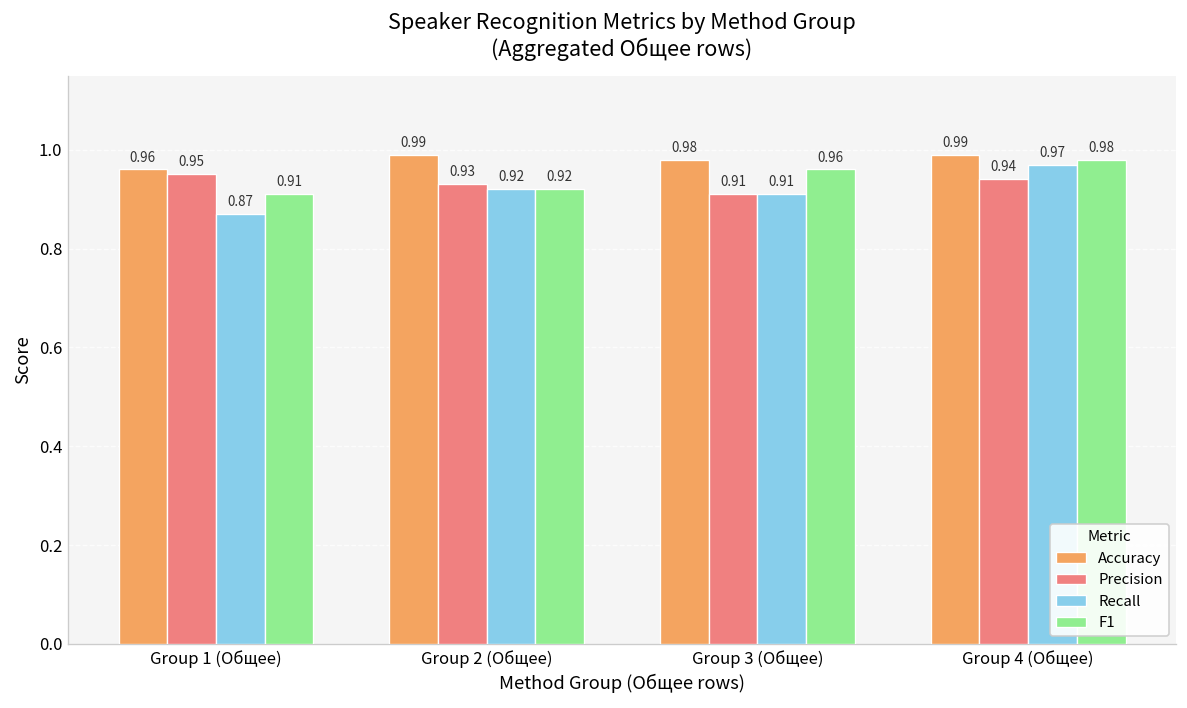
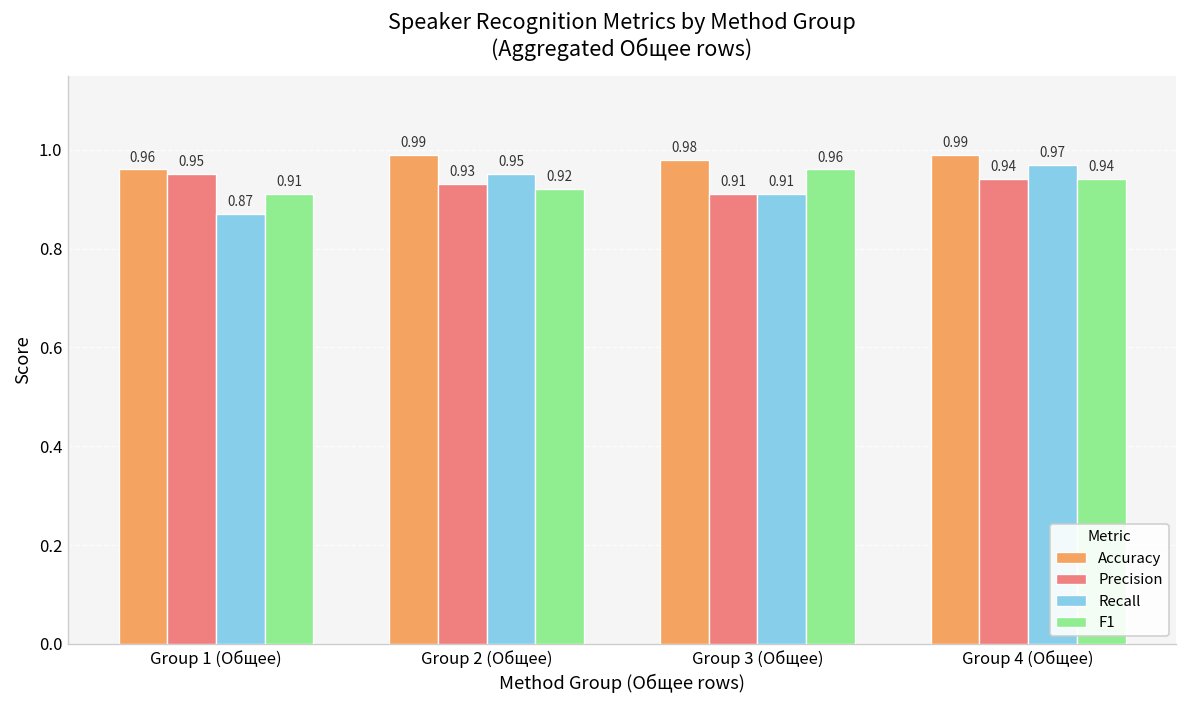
  {
    "Recall": {
      "Group 1 (Общее)": 0.87,
-     "Group 2 (Общее)": 0.92,
+     "Group 2 (Общее)": 0.95,
      "Group 3 (Общее)": 0.91,
      "Group 4 (Общее)": 0.97
    },
    "F1": {
      "Group 1 (Общее)": 0.91,
      "Group 2 (Общее)": 0.92,
      "Group 3 (Общее)": 0.96,
-     "Group 4 (Общее)": 0.98
+     "Group 4 (Общее)": 0.94
    }
  }
